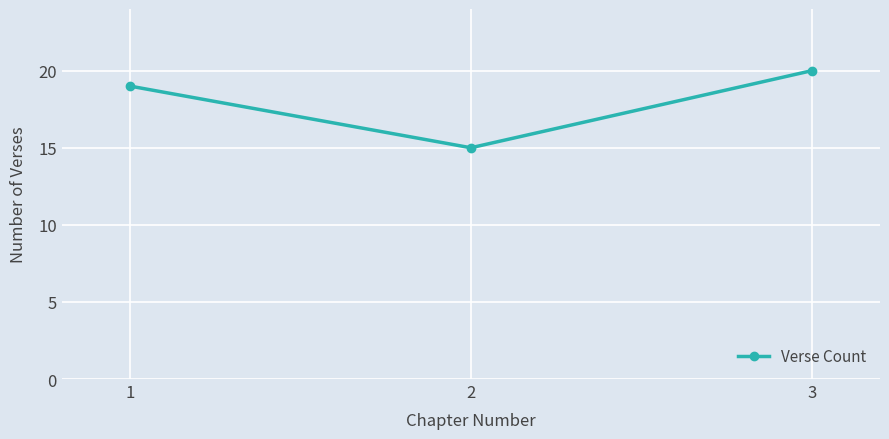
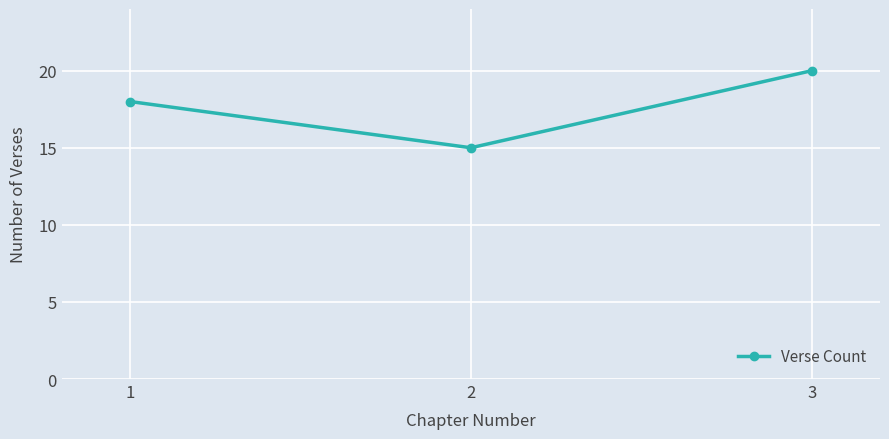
  {
-   "1": 19,
+   "1": 18,
    "2": 15,
    "3": 20
  }
